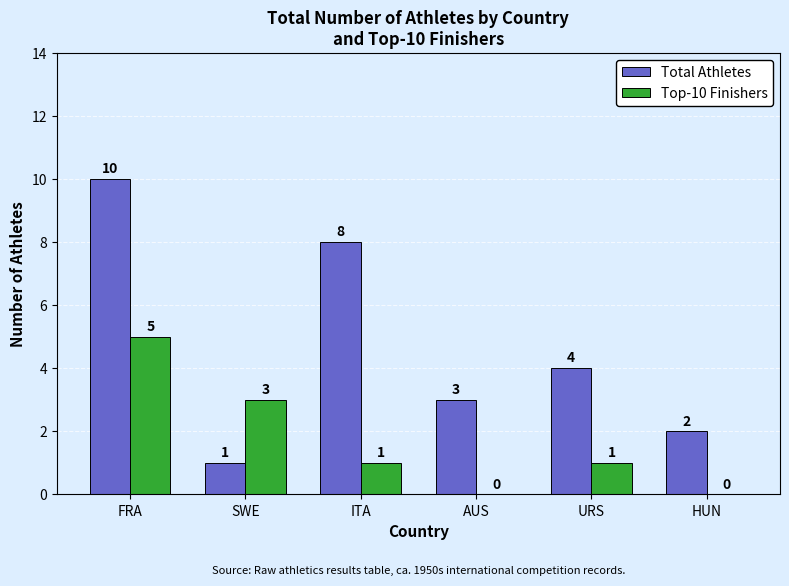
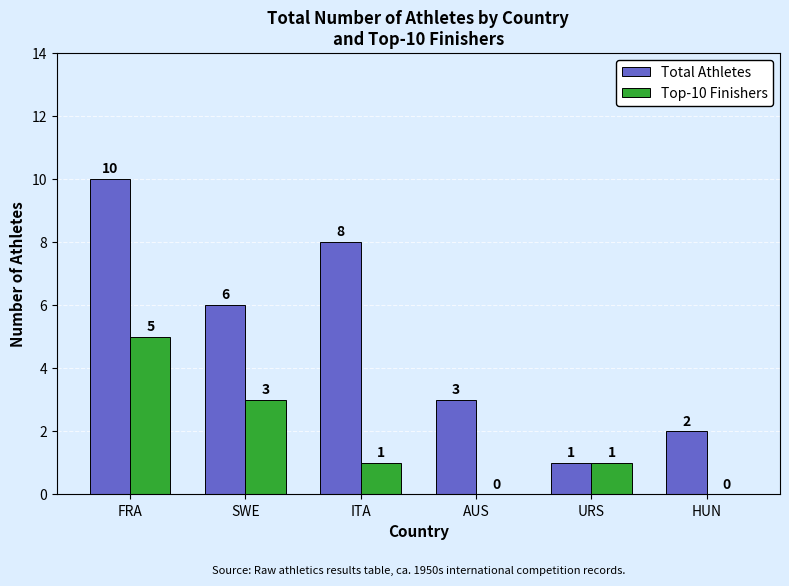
  {
    "Total Athletes": {
      "FRA": 10,
-     "SWE": 1,
+     "SWE": 6,
      "ITA": 8,
      "AUS": 3,
-     "URS": 4,
+     "URS": 1,
      "HUN": 2
    },
    "Top-10 Finishers": {
      "FRA": 5,
      "SWE": 3,
      "ITA": 1,
      "AUS": 0,
      "URS": 1,
      "HUN": 0
    }
  }
